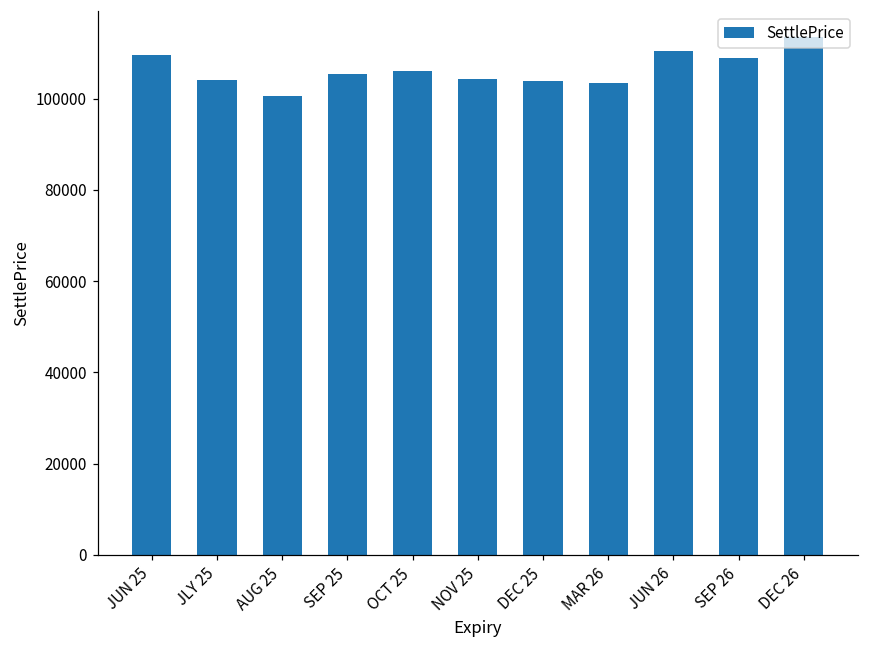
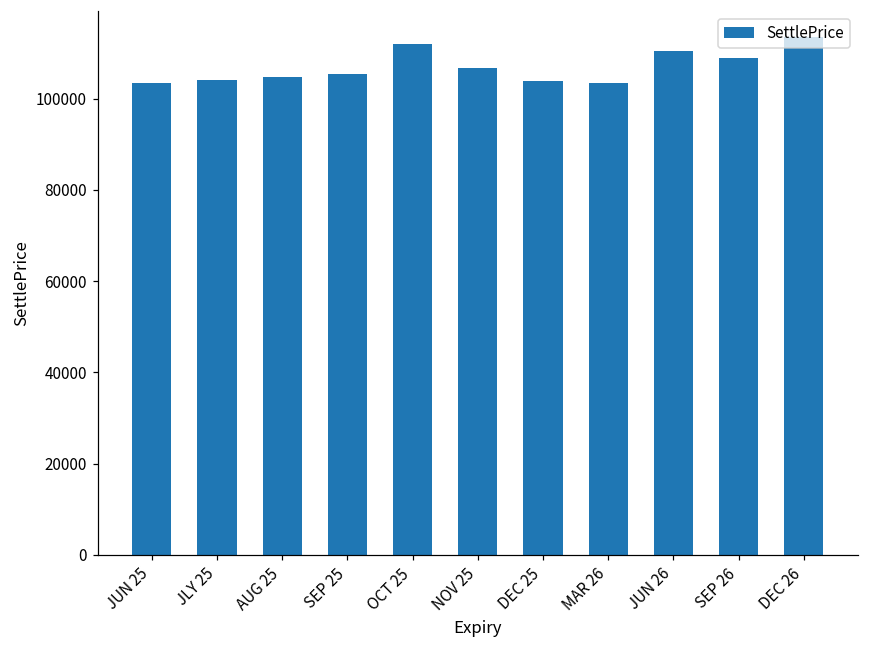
  {
-   "JUN 25": 110000,
+   "JUN 25": 103000,
    "JLY 25": 104000,
-   "AUG 25": 101000,
+   "AUG 25": 105000,
    "SEP 25": 105000,
-   "OCT 25": 106000,
-   "NOV 25": 104000,
+   "OCT 25": 112000,
+   "NOV 25": 107000,
    "DEC 25": 104000,
    "MAR 26": 104000,
    "JUN 26": 110000,
    "SEP 26": 109000
  }
